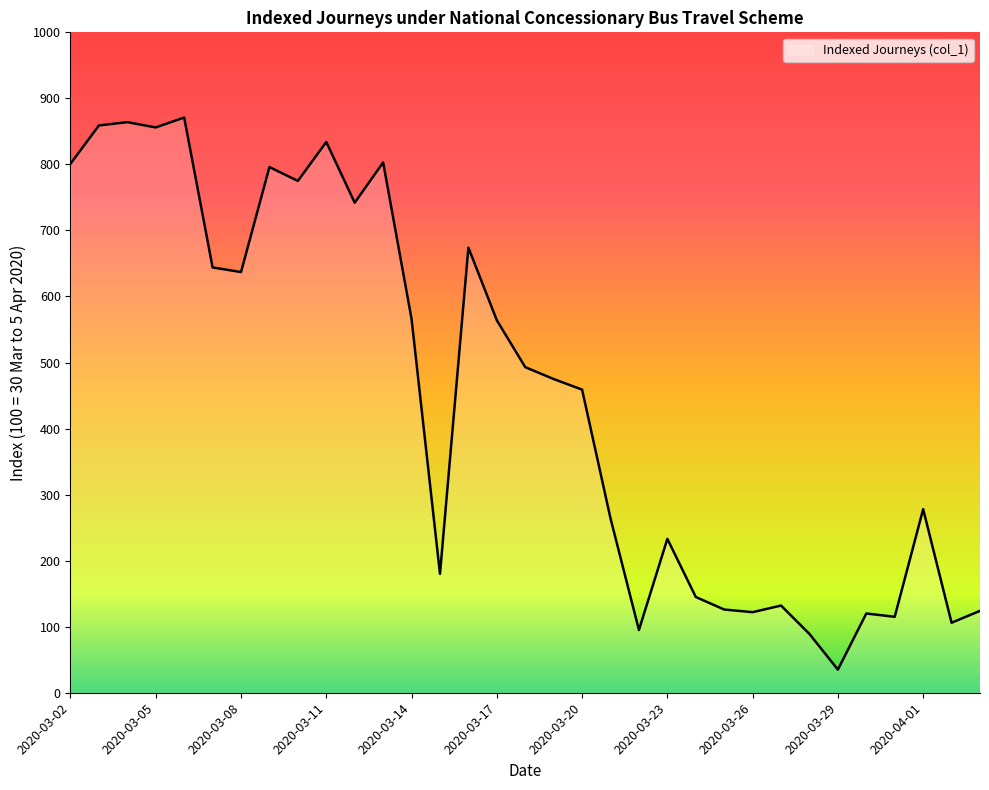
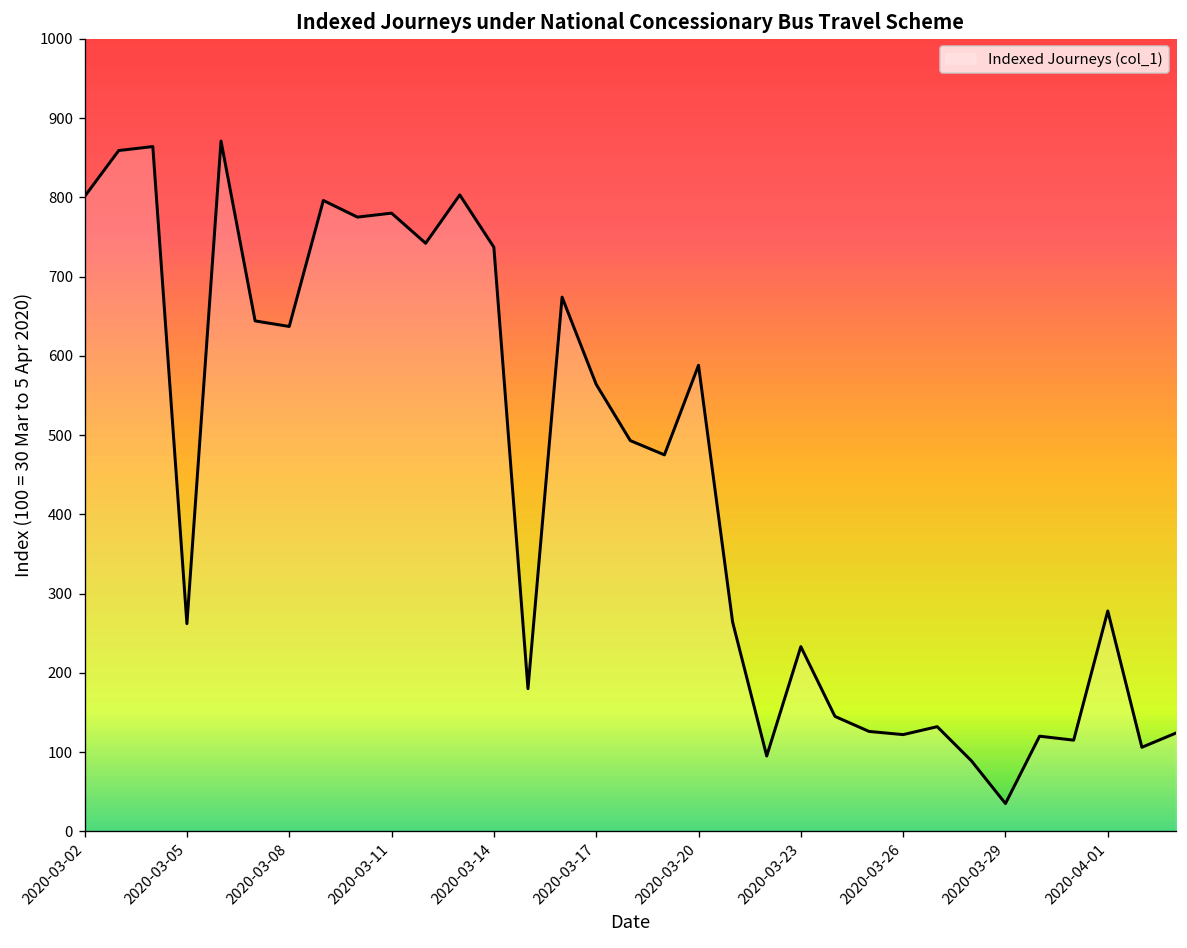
  {
    "2020-03-02": 800,
-   "2020-03-05": 860,
+   "2020-03-05": 260,
    "2020-03-08": 640,
-   "2020-03-11": 830,
-   "2020-03-14": 570,
+   "2020-03-11": 780,
+   "2020-03-14": 740,
    "2020-03-17": 560,
-   "2020-03-20": 460,
+   "2020-03-20": 590,
    "2020-03-23": 230,
    "2020-03-26": 120,
    "2020-03-29": 40,
    "2020-04-01": 280
  }
